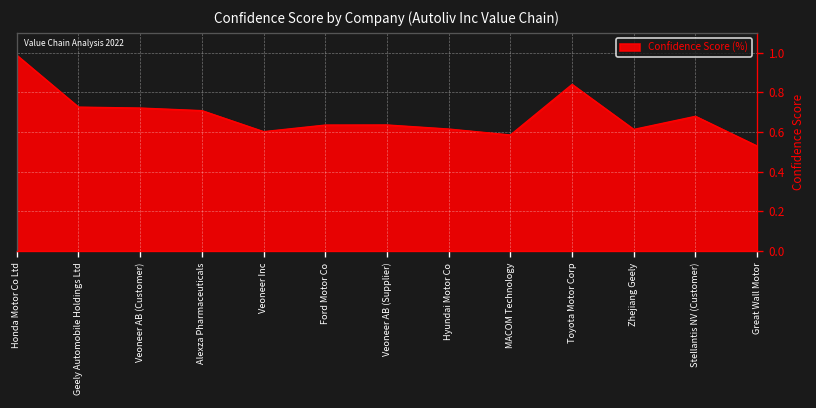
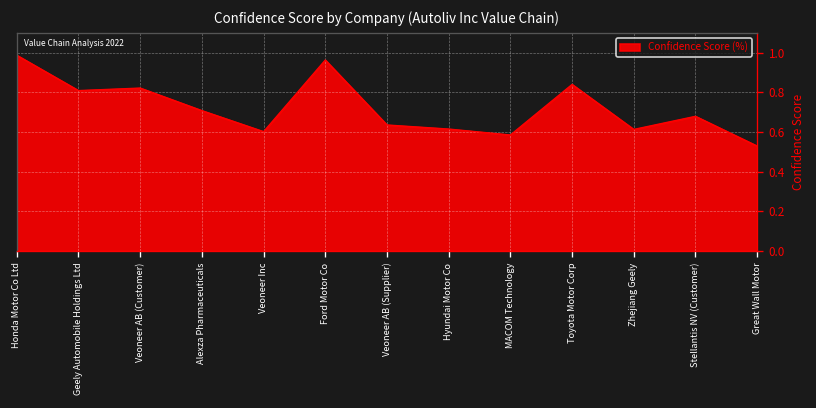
  {
-   "Geely Automobile Holdings Ltd": 0.72,
-   "Veoneer AB (Customer)": 0.72,
+   "Geely Automobile Holdings Ltd": 0.81,
+   "Veoneer AB (Customer)": 0.82,
    "Alexza Pharmaceuticals": 0.71,
    "Veoneer Inc": 0.60,
-   "Ford Motor Co": 0.63,
+   "Ford Motor Co": 0.96,
    "Veoneer AB (Supplier)": 0.63,
    "Hyundai Motor Co": 0.61,
    "MACOM Technology": 0.58,
    "Toyota Motor Corp": 0.84,
    "Zhejiang Geely": 0.61,
    "Stellantis NV (Customer)": 0.68,
    "Great Wall Motor": 0.53
  }
